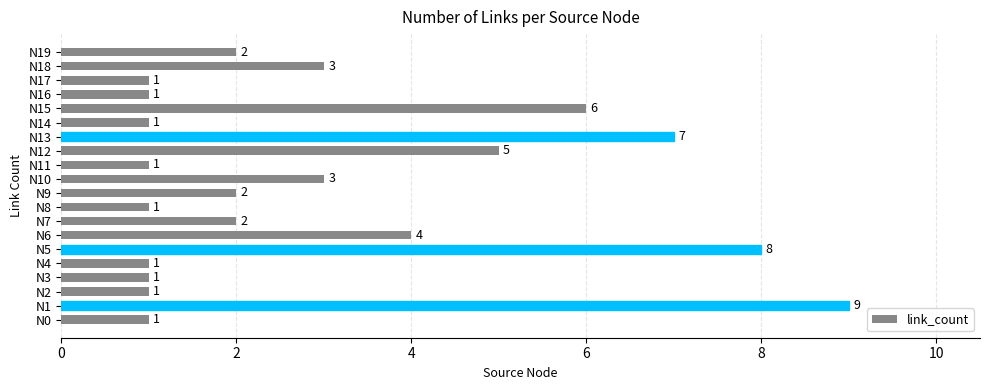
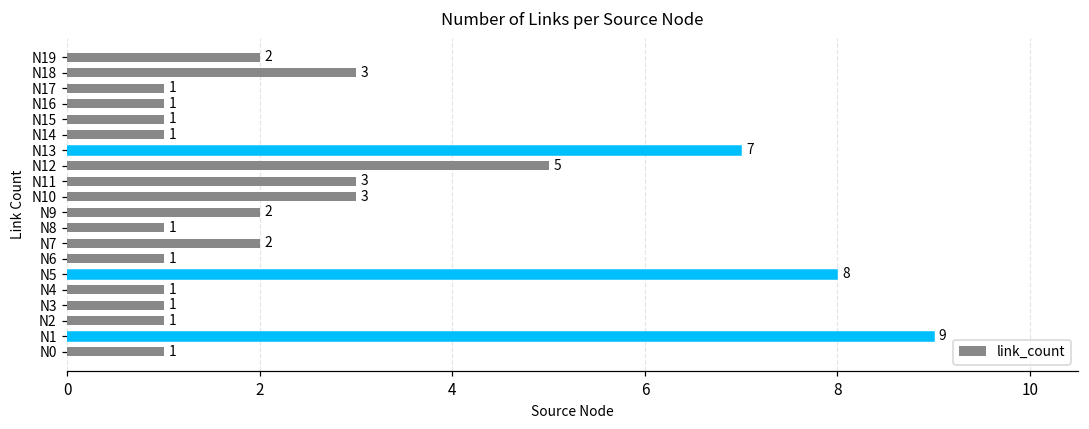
  {
    "N19": 2,
    "N18": 3,
    "N17": 1,
    "N16": 1,
-   "N15": 6,
+   "N15": 1,
    "N14": 1,
    "N13": 7,
    "N12": 5,
-   "N11": 1,
+   "N11": 3,
    "N10": 3,
    "N9": 2,
    "N8": 1,
    "N7": 2,
-   "N6": 4,
+   "N6": 1,
    "N5": 8,
    "N4": 1,
    "N3": 1,
    "N2": 1,
    "N1": 9,
    "N0": 1
  }
